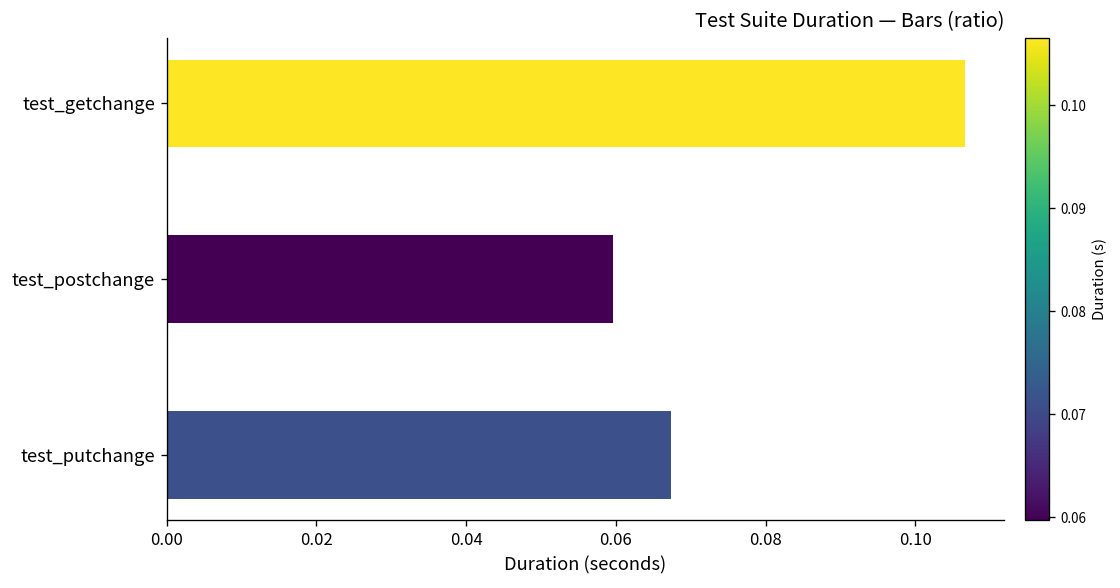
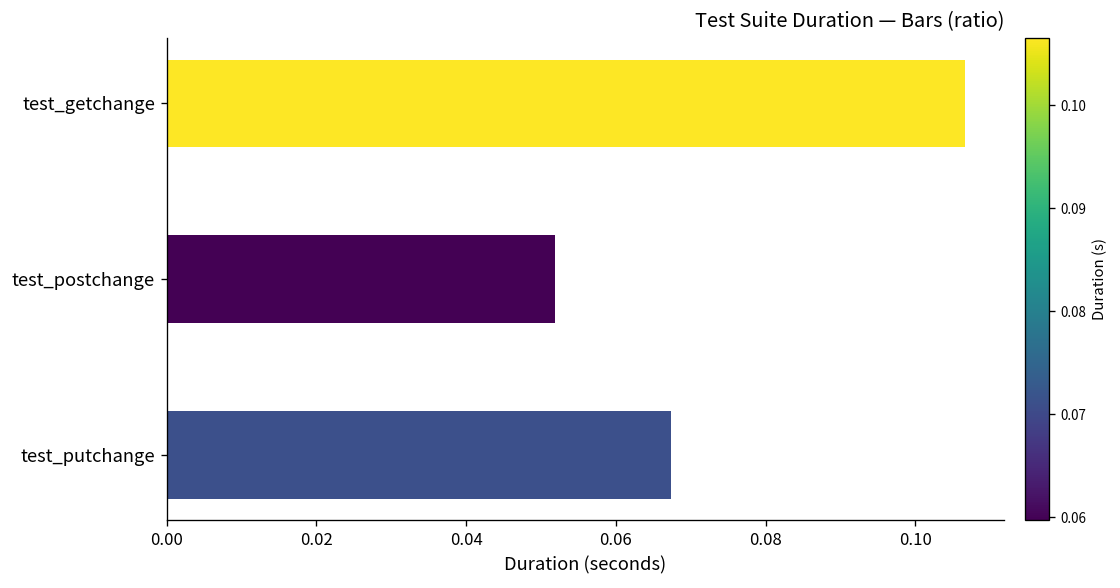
  {
    "test_getchange": 0.107,
-   "test_postchange": 0.060,
+   "test_postchange": 0.052,
    "test_putchange": 0.067
  }
